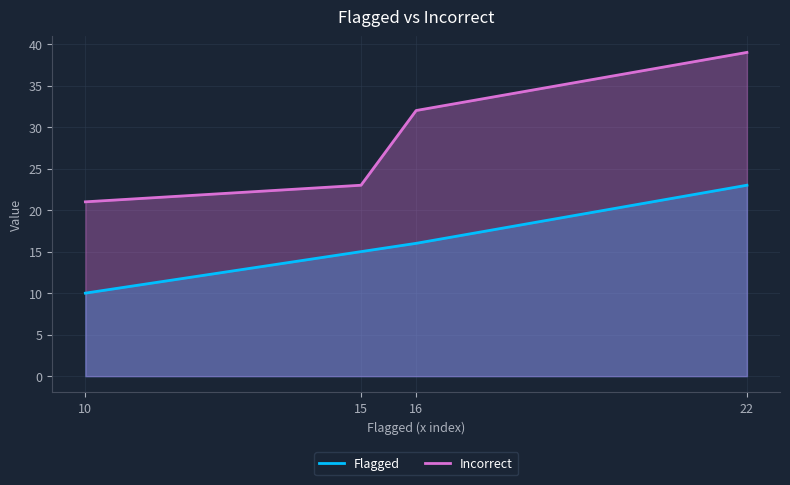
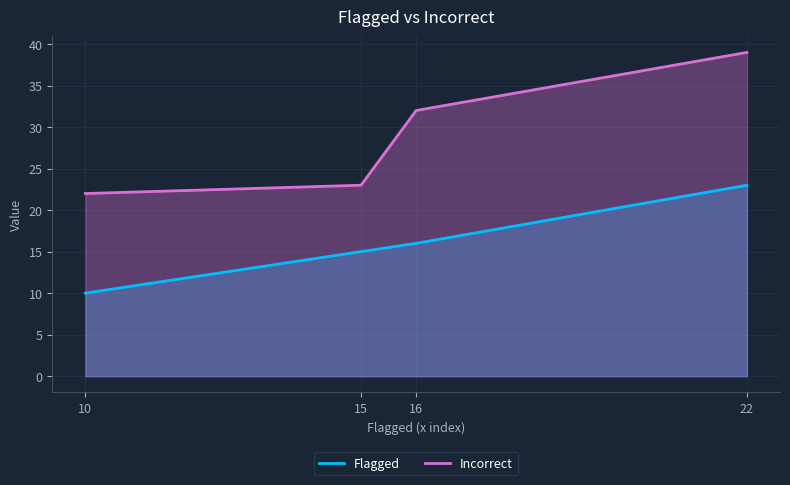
  {
    "Flagged": {
      "10": 10,
      "15": 15,
      "16": 16,
      "22": 23
    },
    "Incorrect": {
-     "10": 21,
+     "10": 22,
      "15": 23,
      "16": 32,
      "22": 39
    }
  }
